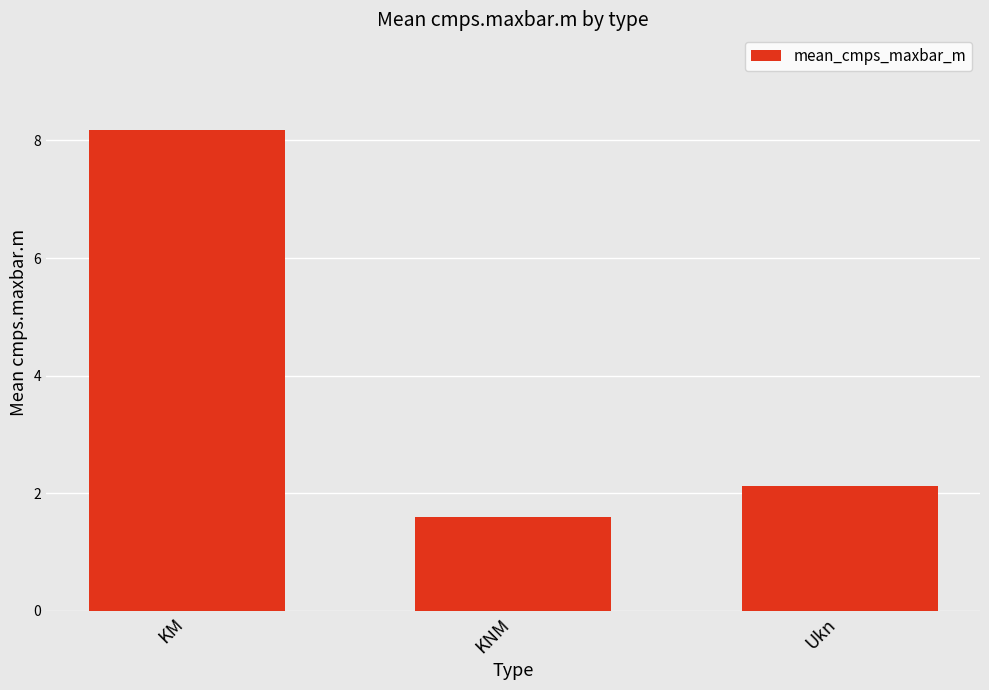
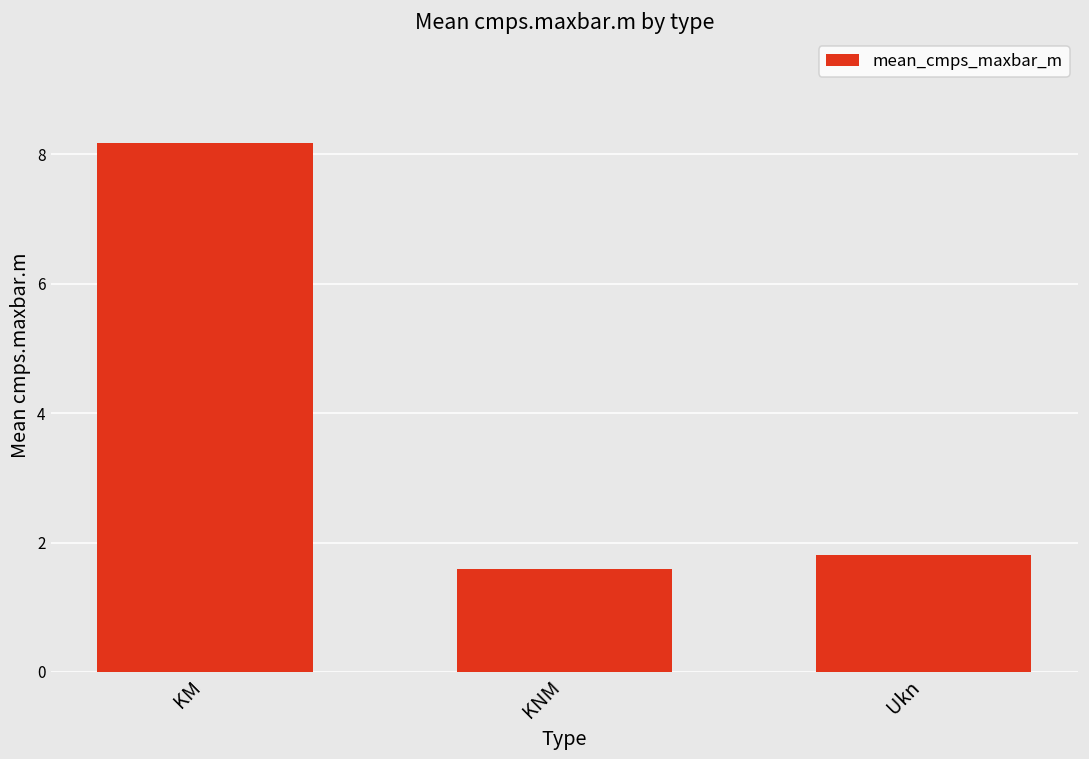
  {
    "KM": 8.2,
    "KNM": 1.6,
-   "Ukn": 2.1
+   "Ukn": 1.8
  }
